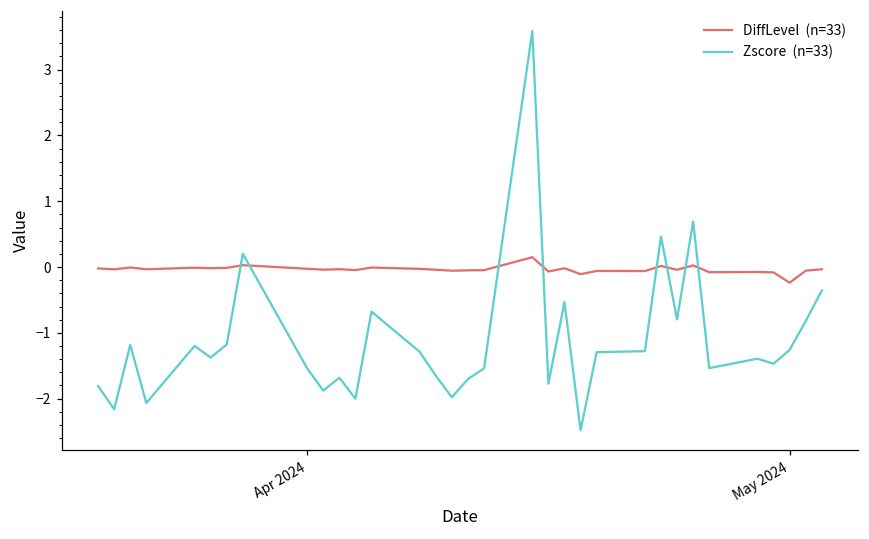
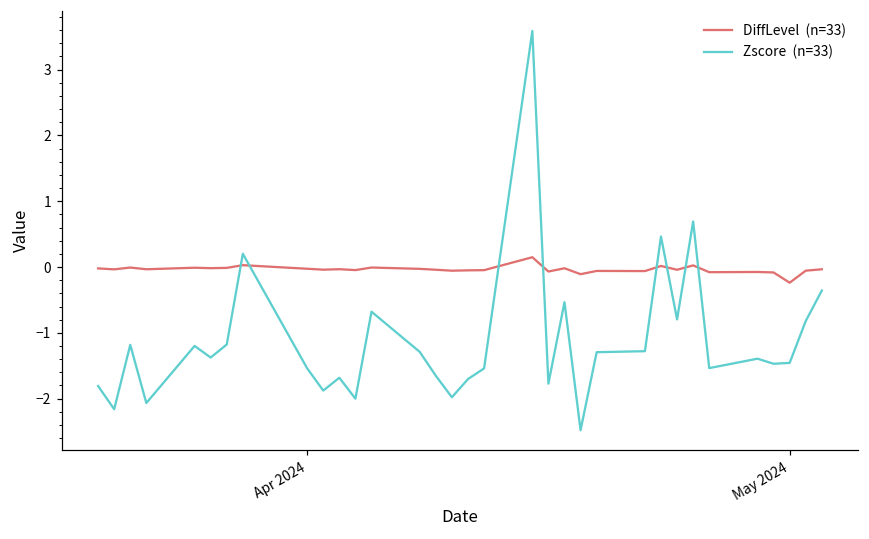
  {
    "DiffLevel (n=33)": {
      "Apr 2024": 0.0,
      "May 2024": -0.2
    },
    "Zscore (n=33)": {
      "Apr 2024": -1.5,
-     "May 2024": -1.3
+     "May 2024": -1.5
    }
  }
